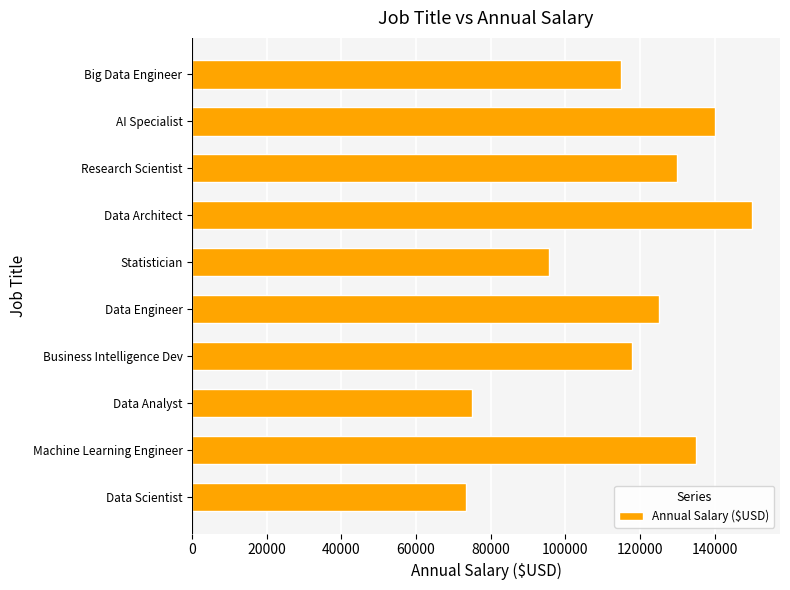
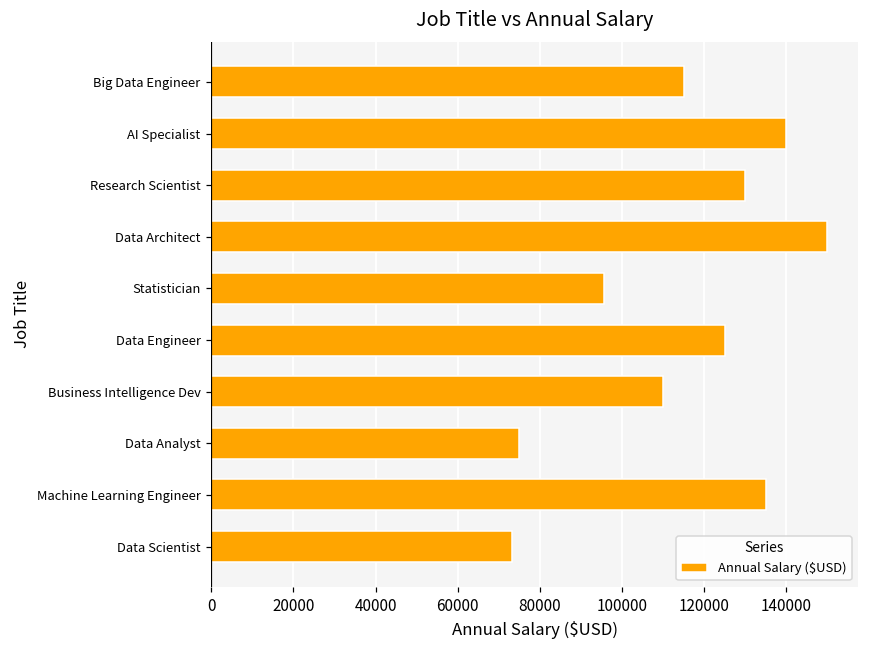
  {
    "Big Data Engineer": 115000,
    "AI Specialist": 140000,
    "Research Scientist": 130000,
    "Data Architect": 150000,
    "Statistician": 96000,
    "Data Engineer": 125000,
-   "Business Intelligence Dev": 118000,
+   "Business Intelligence Dev": 110000,
    "Data Analyst": 75000,
    "Machine Learning Engineer": 135000,
    "Data Scientist": 73000
  }
